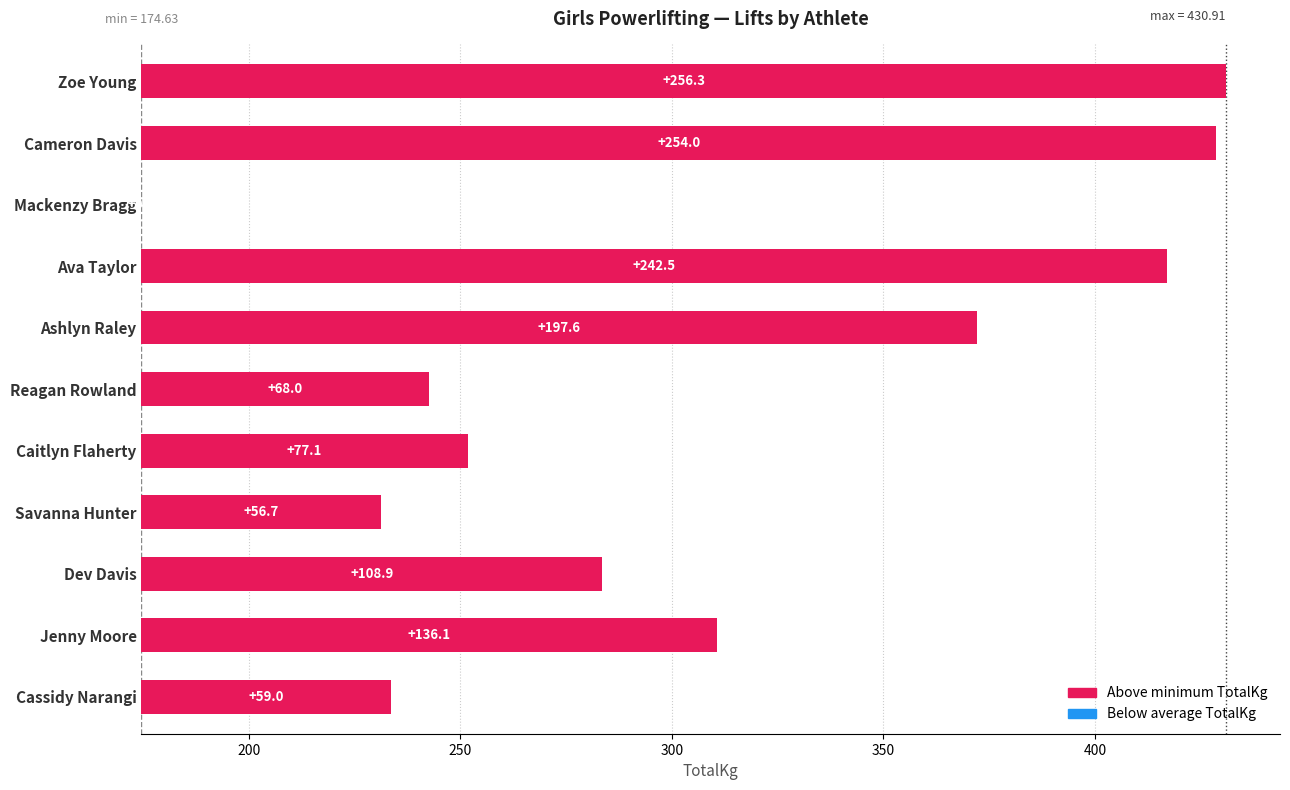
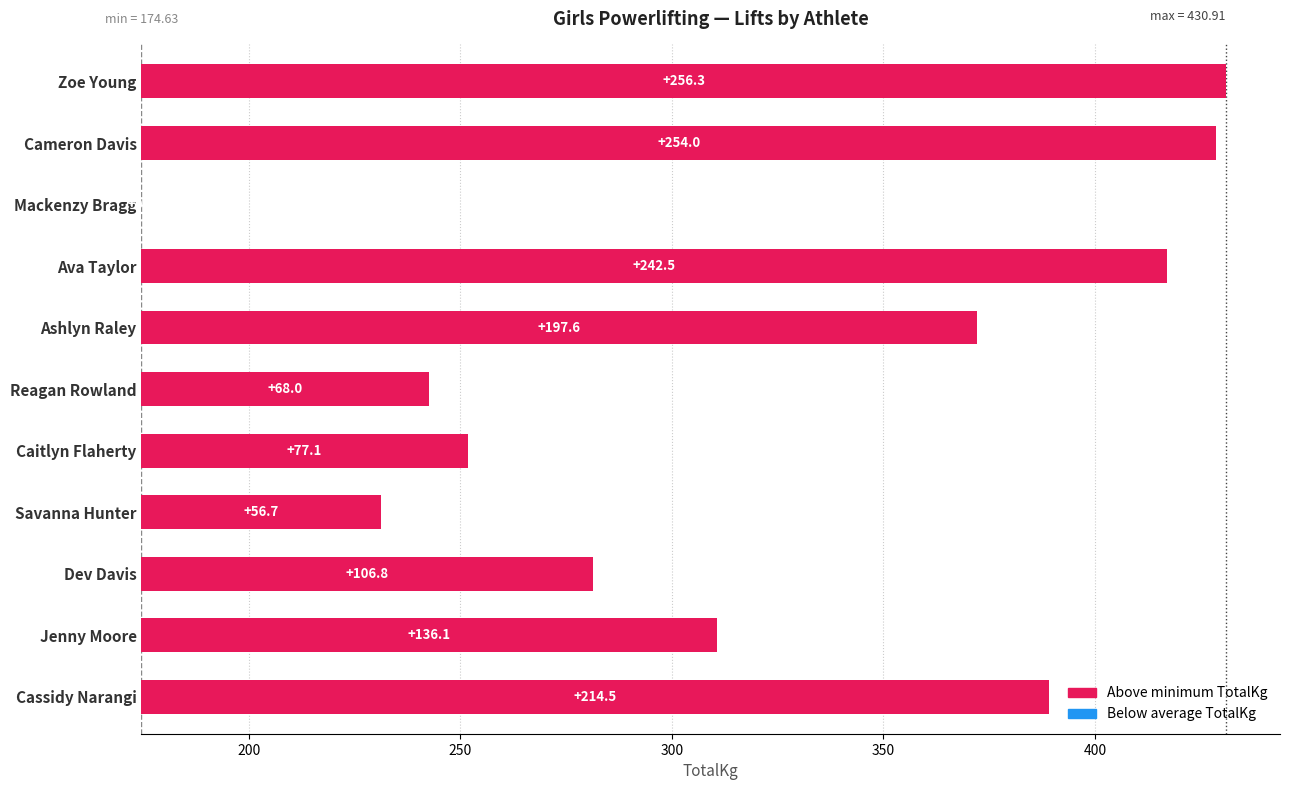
  {
    "Zoe Young": "+256.3",
    "Cameron Davis": "+254.0",
    "Ava Taylor": "+242.5",
    "Ashlyn Raley": "+197.6",
    "Reagan Rowland": "+68.0",
    "Caitlyn Flaherty": "+77.1",
    "Savanna Hunter": "+56.7",
-   "Dev Davis": "+108.9",
+   "Dev Davis": "+106.8",
    "Jenny Moore": "+136.1",
-   "Cassidy Narangi": "+59.0"
+   "Cassidy Narangi": "+214.5"
  }
